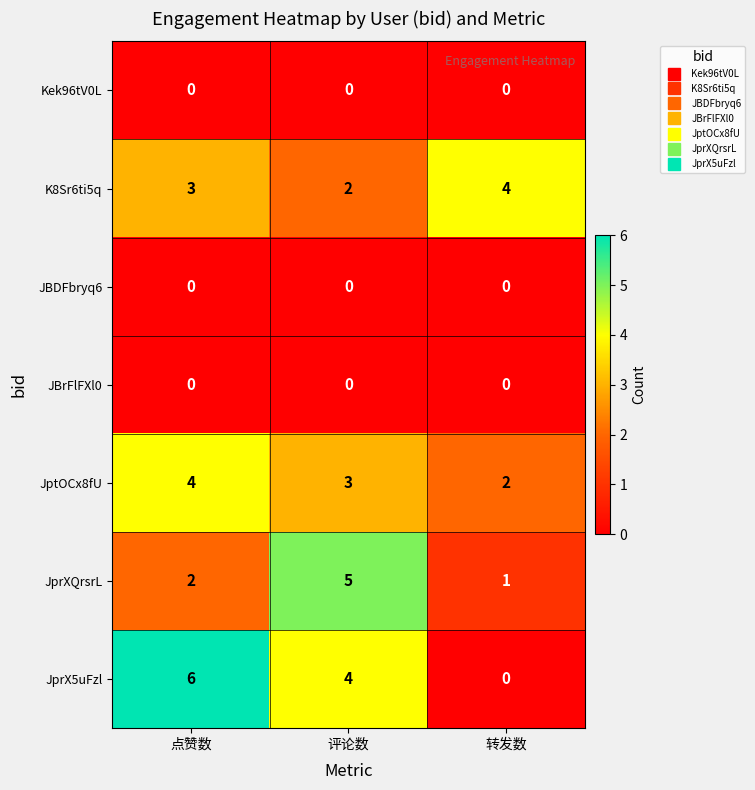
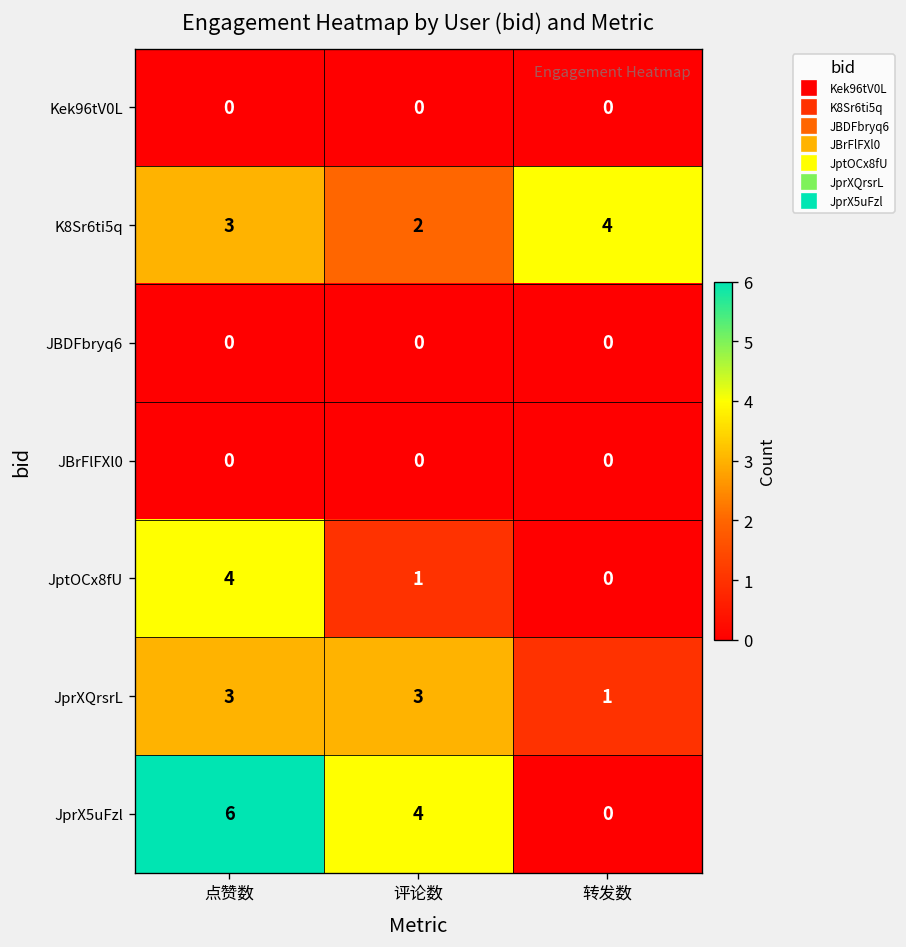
  {
    "Kek96tV0L": {
      "点赞数": 0,
      "评论数": 0
    },
    "K8Sr6ti5q": {
      "点赞数": 3,
      "评论数": 2,
      "转发数": 4
    },
    "JBDFbryq6": {
      "点赞数": 0,
      "评论数": 0,
      "转发数": 0
    },
    "JBrFlFXl0": {
      "点赞数": 0,
      "评论数": 0,
      "转发数": 0
    },
    "JptOCx8fU": {
      "点赞数": 4,
-     "评论数": 3,
-     "转发数": 2
+     "评论数": 1,
+     "转发数": 0
    },
    "JprXQrsrL": {
-     "点赞数": 2,
-     "评论数": 5,
+     "点赞数": 3,
+     "评论数": 3,
      "转发数": 1
    },
    "JprX5uFzl": {
      "点赞数": 6,
      "评论数": 4,
      "转发数": 0
    }
  }
